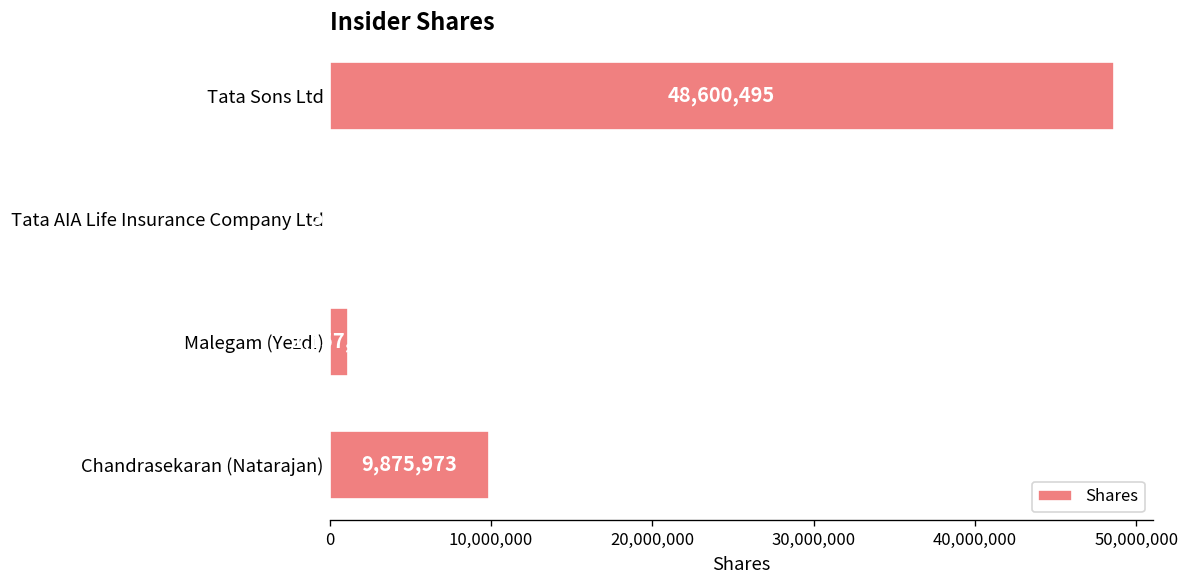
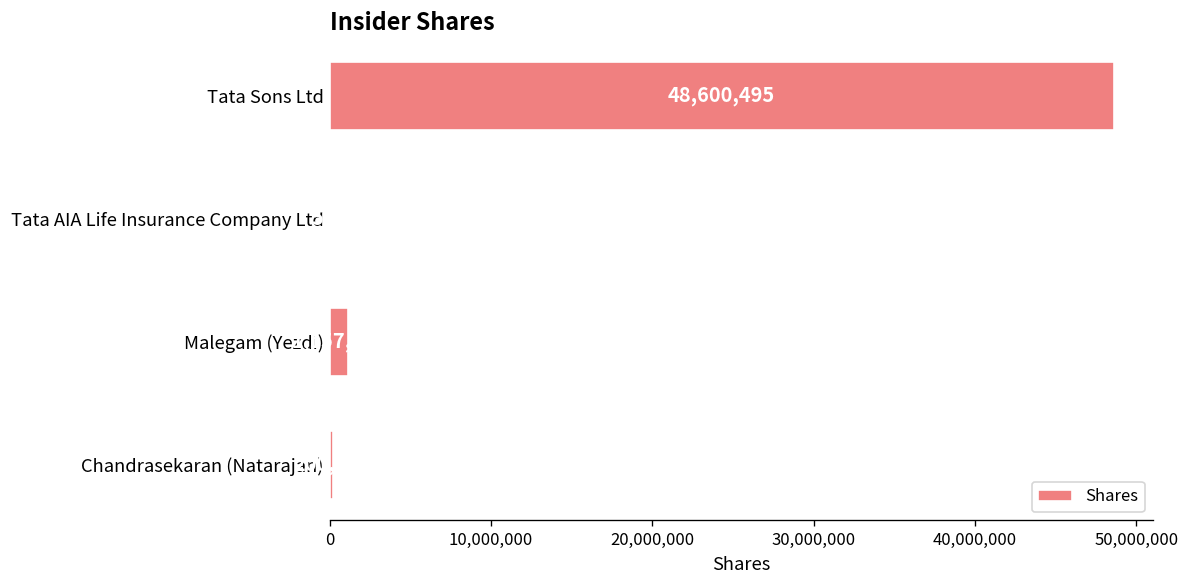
  {
    "Malegam (Yezdi)": "1,200,000",
-   "Chandrasekaran (Natarajan)": "9,900,000"
+   "Chandrasekaran (Natarajan)": "200,000"
  }
